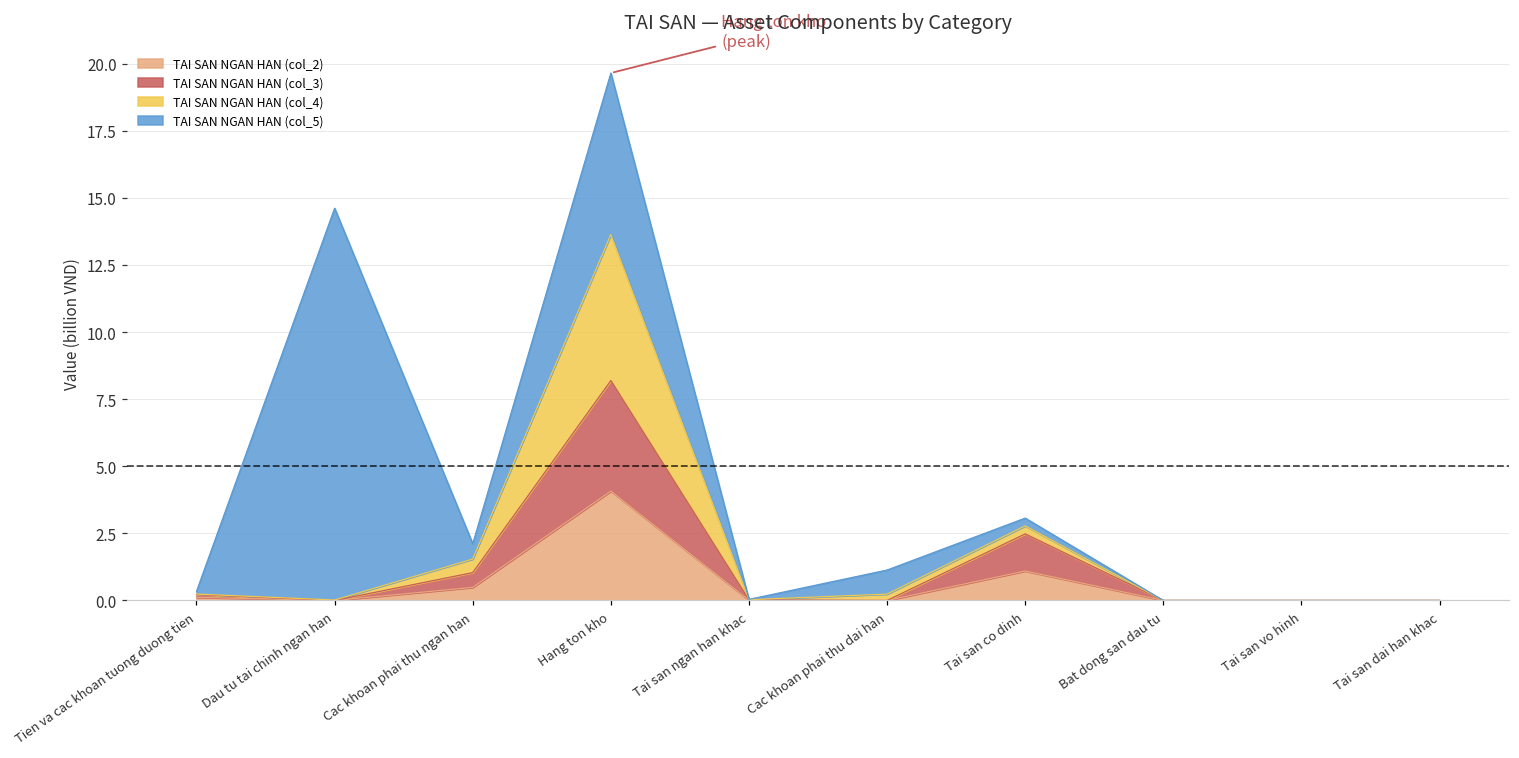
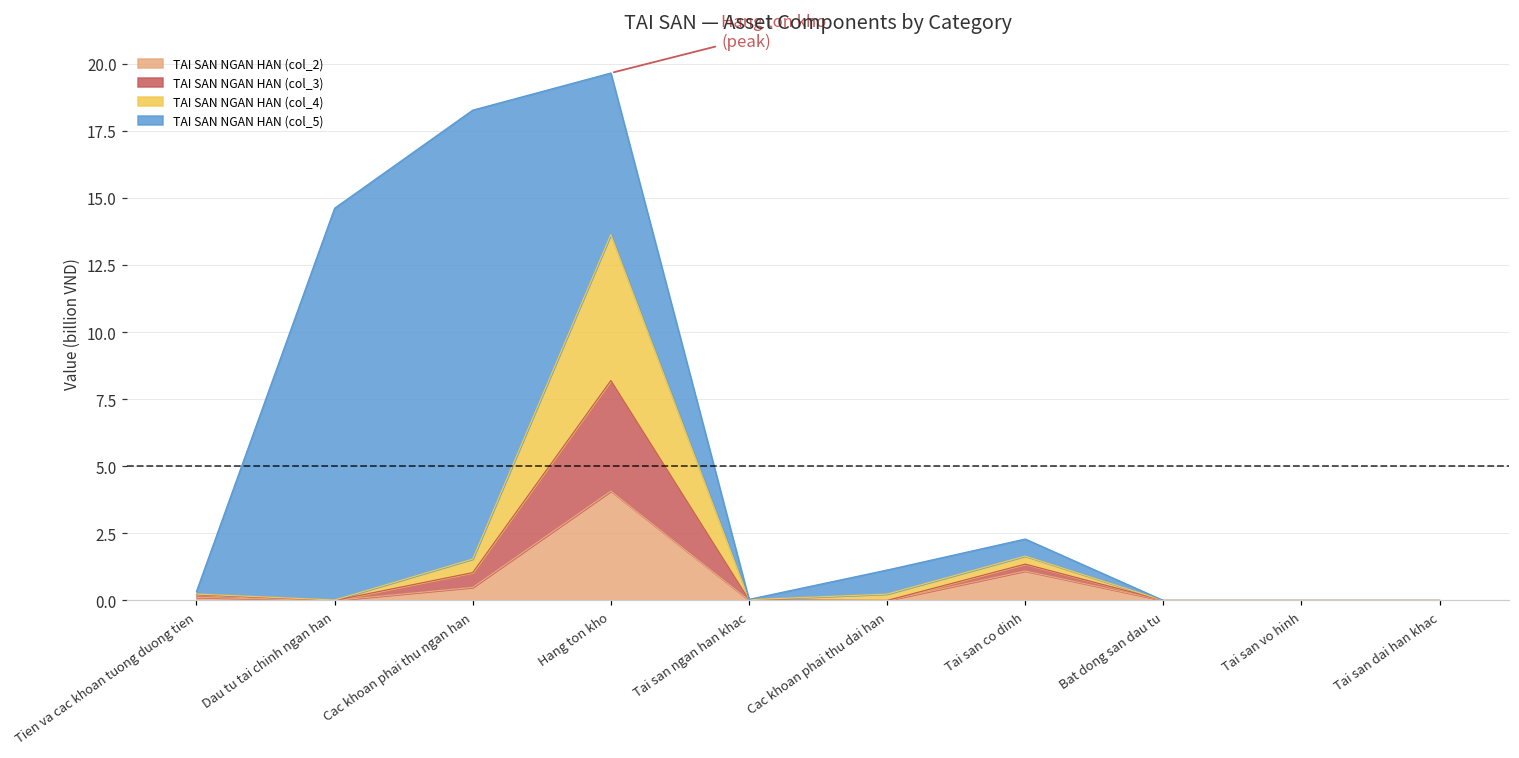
  {
    "TAI SAN NGAN HAN (col_3)": {
      "Cac khoan phai thu ngan han": 0.6,
      "Hang ton kho": 4.1,
-     "Tai san co dinh": 1.4
+     "Tai san co dinh": 0.3
    },
    "TAI SAN NGAN HAN (col_5)": {
      "Dau tu tai chinh ngan han": 14.6,
-     "Cac khoan phai thu ngan han": 0.6,
+     "Cac khoan phai thu ngan han": 16.7,
      "Hang ton kho": 6.0,
      "Cac khoan phai thu dai han": 0.9,
-     "Tai san co dinh": 0.3
+     "Tai san co dinh": 0.6
    }
  }
